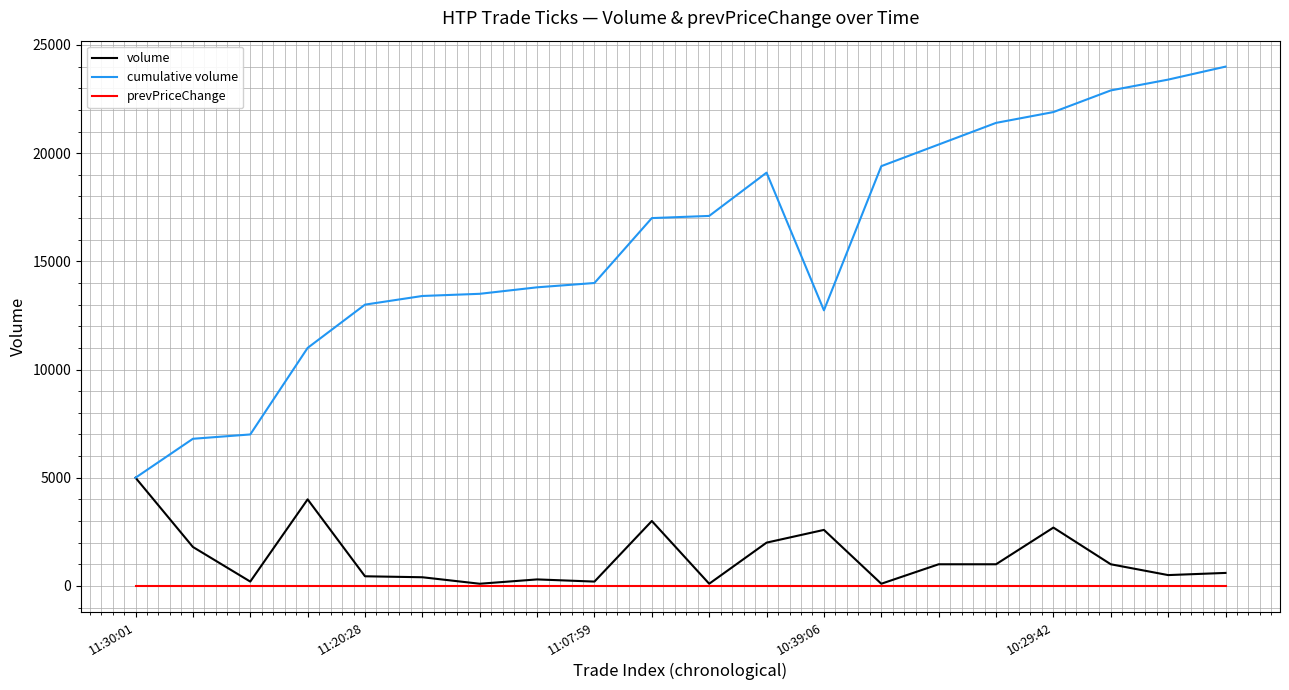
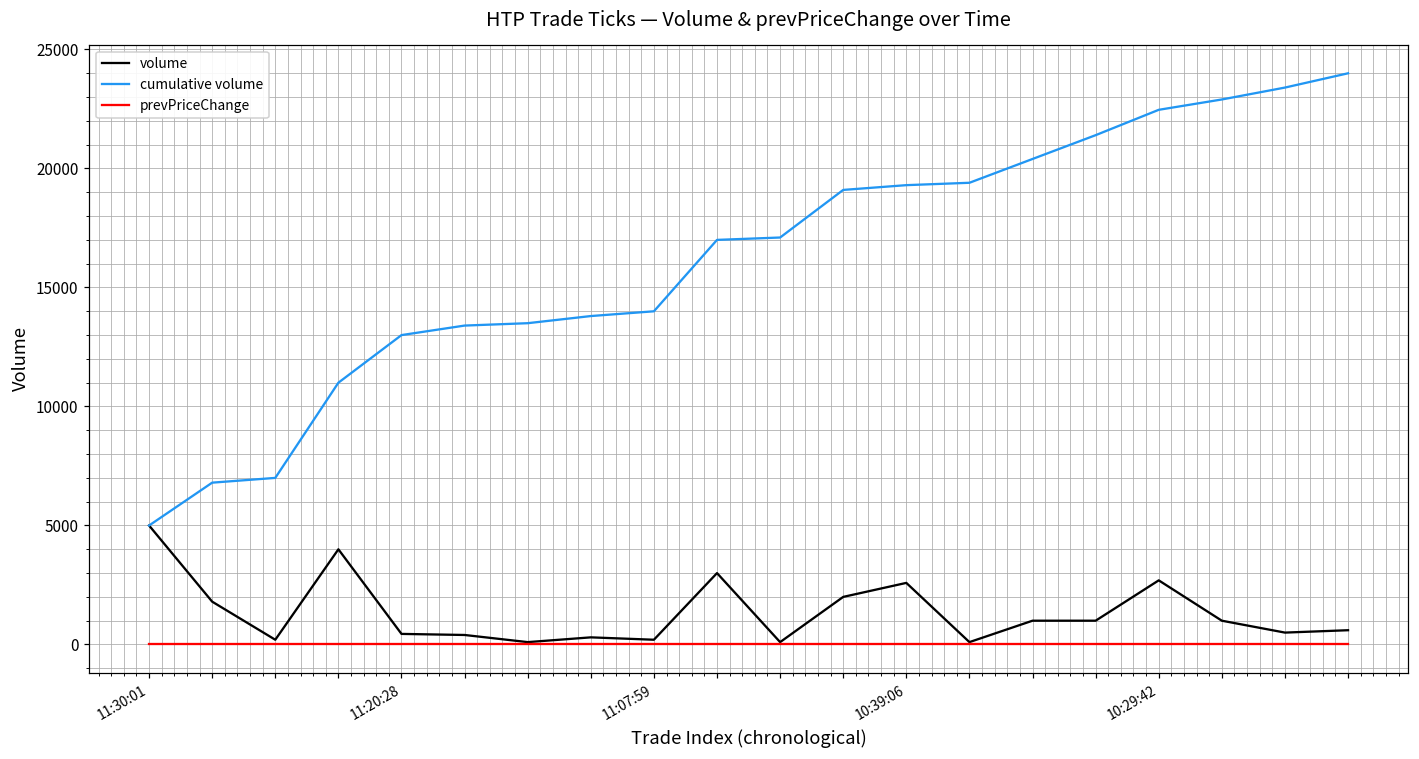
  {
    "volume": {
      "11:20:28": 400,
      "11:07:59": 200,
      "10:39:06": 2600,
      "10:29:42": 2700
    },
    "cumulative volume": {
      "11:20:28": 13000,
      "11:07:59": 14000,
-     "10:39:06": 12700,
-     "10:29:42": 21900
+     "10:39:06": 19300,
+     "10:29:42": 22500
    },
    "prevPriceChange": {
      "11:30:01": 0,
      "11:20:28": 0,
      "11:07:59": 0,
      "10:39:06": 0,
      "10:29:42": 0
    }
  }
